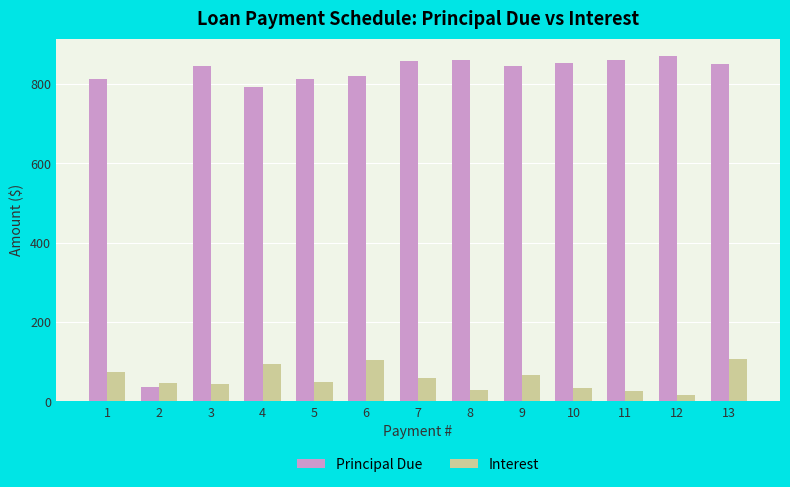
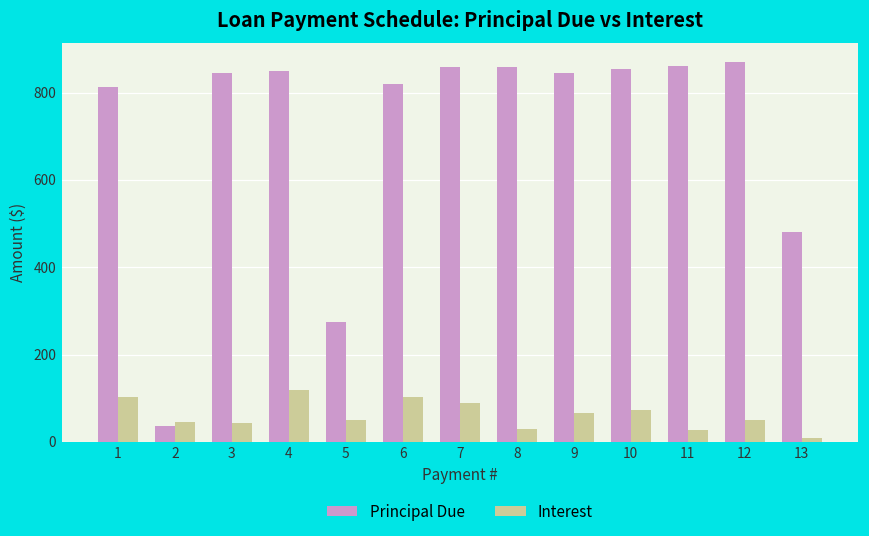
  {
    "Principal Due": {
      "1": 810,
      "2": 40,
      "3": 850,
-     "4": 790,
-     "5": 810,
+     "4": 850,
+     "5": 280,
      "6": 820,
      "7": 860,
      "8": 860,
      "9": 840,
      "10": 850,
      "11": 860,
      "12": 870,
-     "13": 850
+     "13": 480
    },
    "Interest": {
-     "1": 70,
+     "1": 100,
      "2": 50,
      "3": 40,
-     "4": 90,
+     "4": 120,
      "5": 50,
      "6": 100,
-     "7": 60,
+     "7": 90,
      "8": 30,
      "9": 70,
-     "10": 30,
+     "10": 70,
      "11": 30,
-     "12": 20,
-     "13": 110
+     "12": 50,
+     "13": 10
    }
  }
